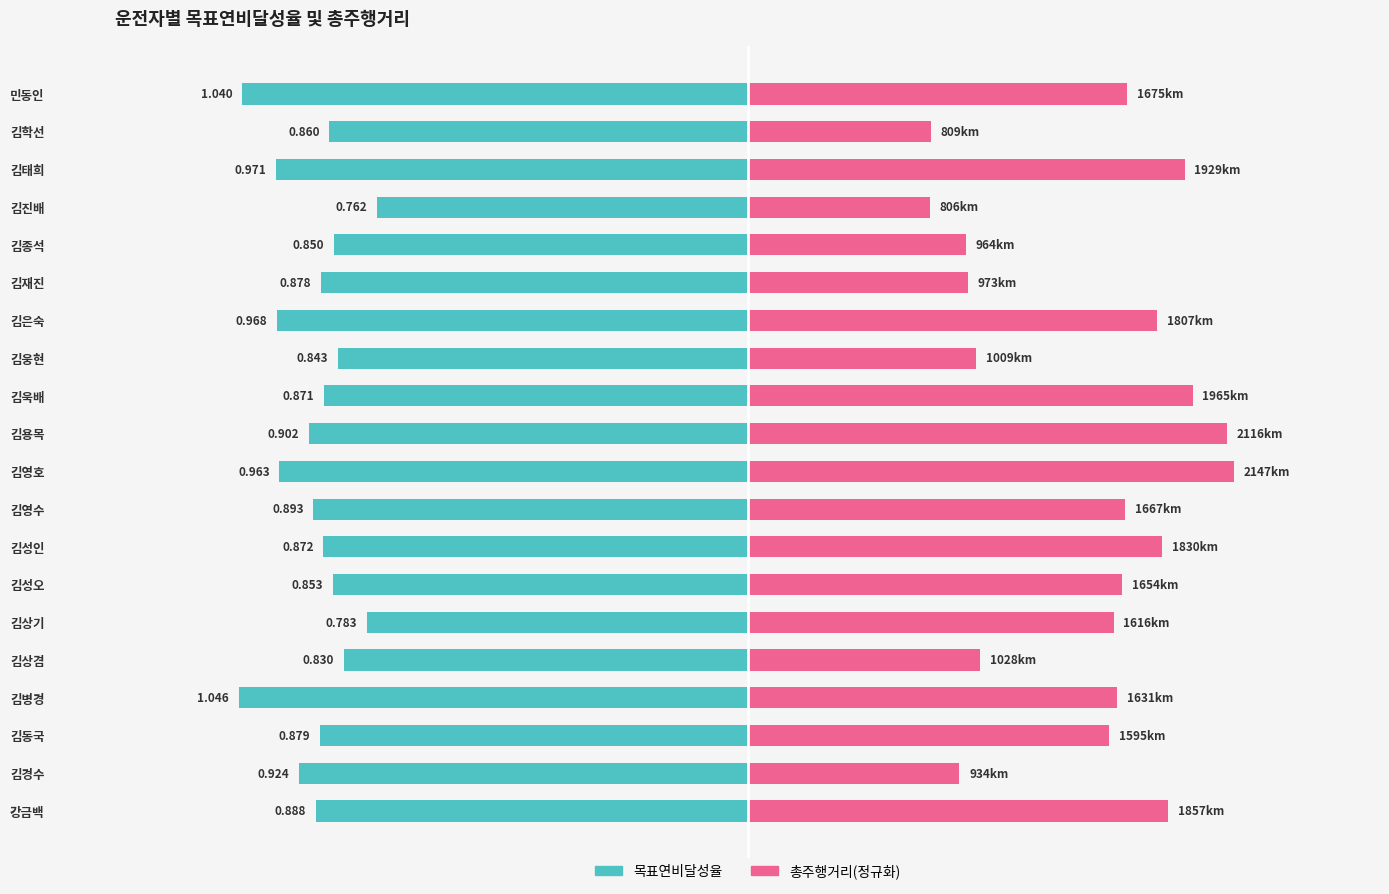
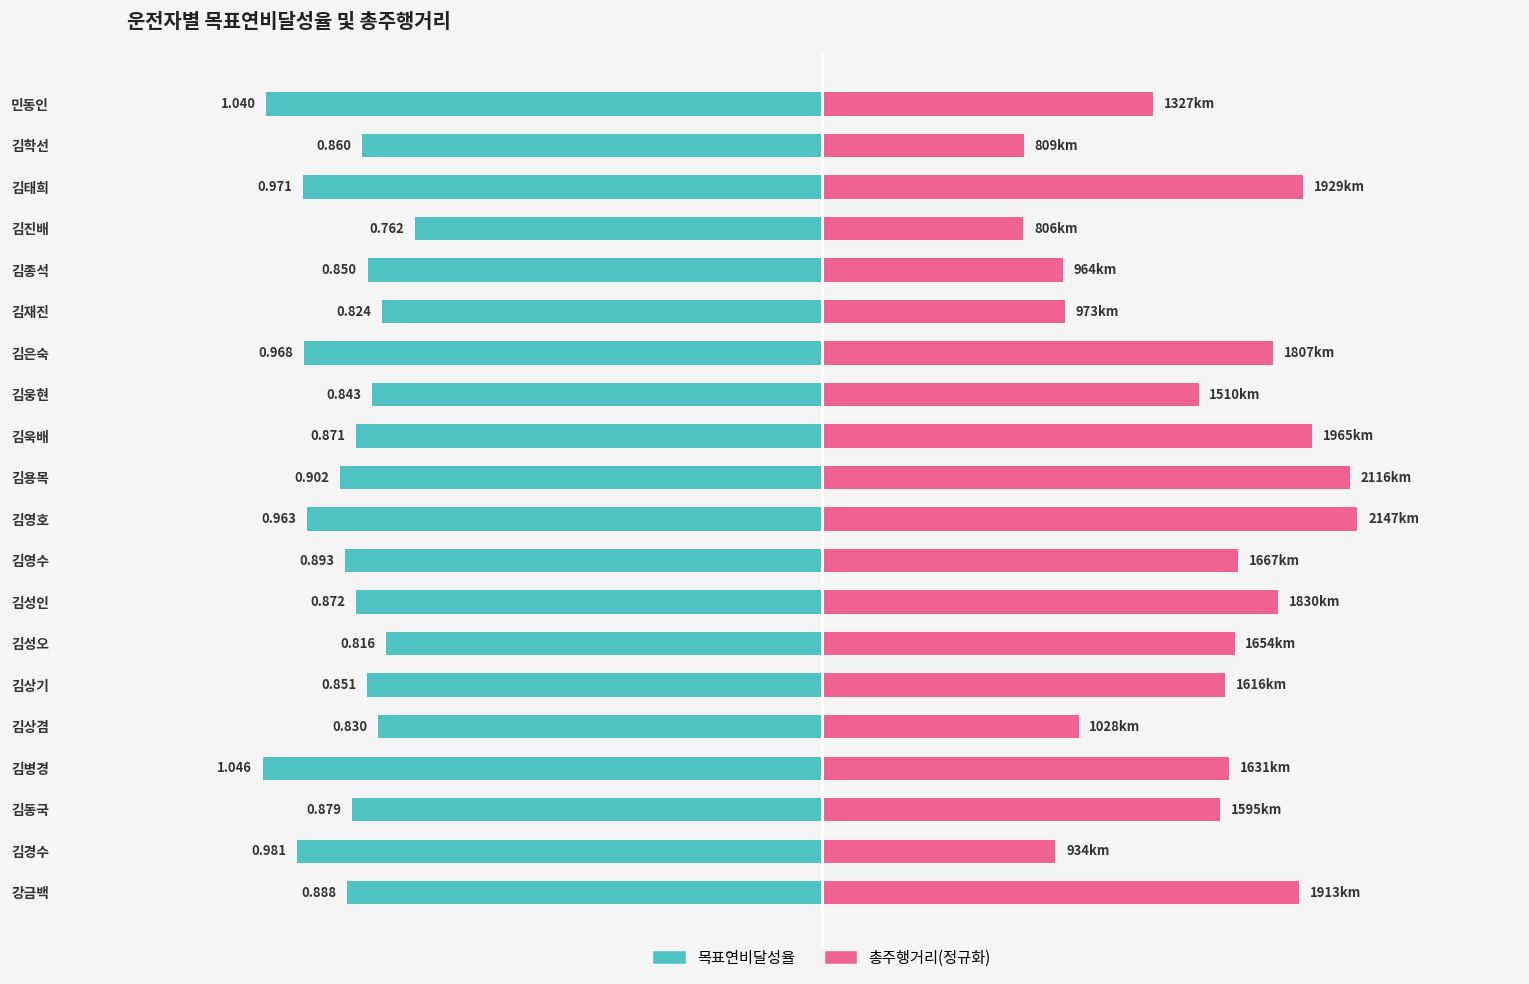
  {
    "목표연비달성율": {
-     "김재진": 0.878,
-     "김성오": 0.853,
-     "김상기": 0.783,
-     "김경수": 0.924
+     "김재진": 0.824,
+     "김성오": 0.816,
+     "김상기": 0.851,
+     "김경수": 0.981
    },
    "총주행거리(정규화)": {
-     "민동인": 1675,
-     "김웅현": 1009,
-     "강금백": 1857
+     "민동인": 1327,
+     "김웅현": 1510,
+     "강금백": 1913
    }
  }
